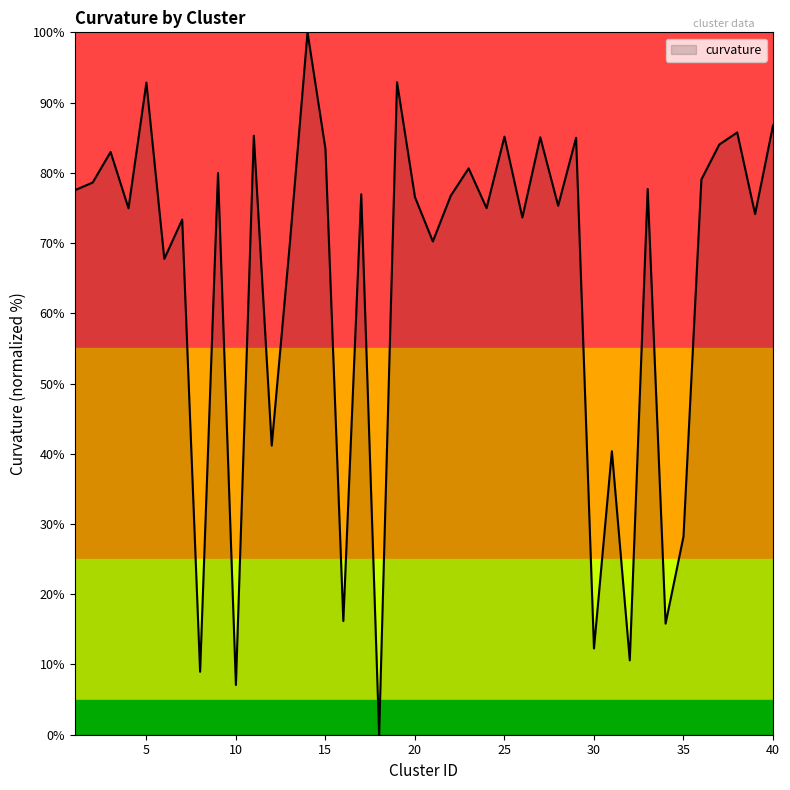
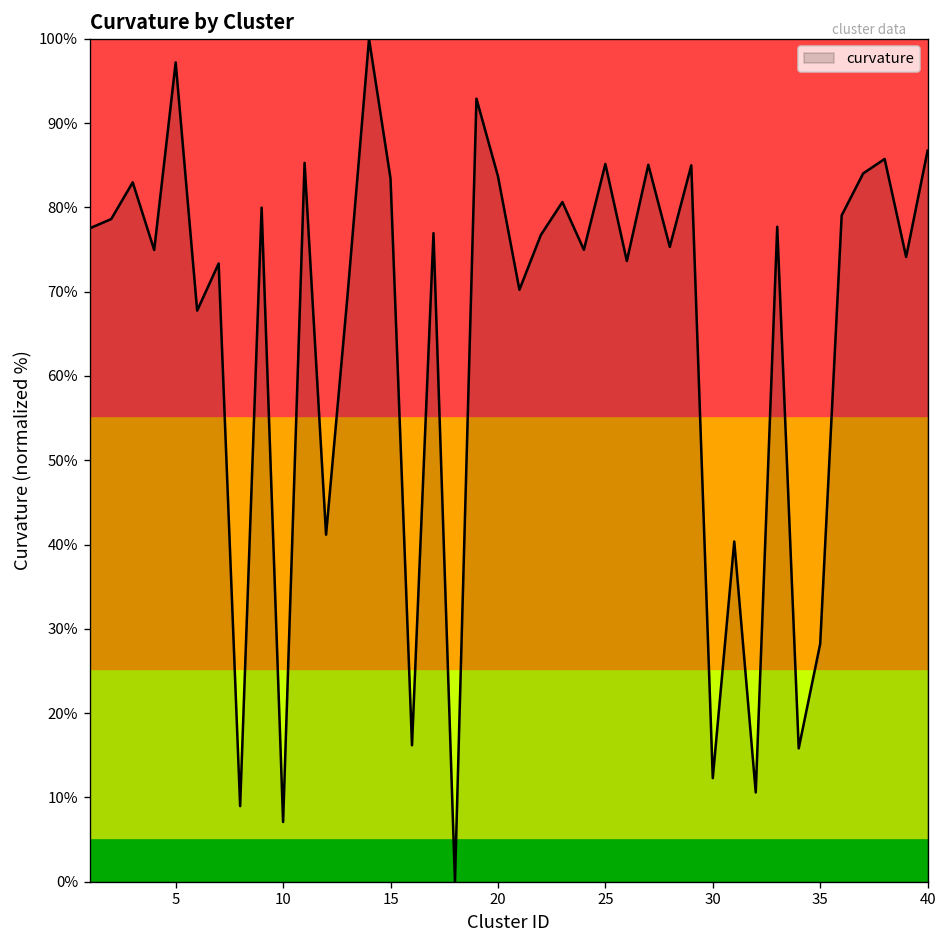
  {
-   "5": "93%",
+   "5": "97%",
    "10": "7%",
    "15": "83%",
-   "20": "77%",
+   "20": "84%",
    "25": "85%",
    "30": "12%",
    "35": "28%",
    "40": "87%"
  }
